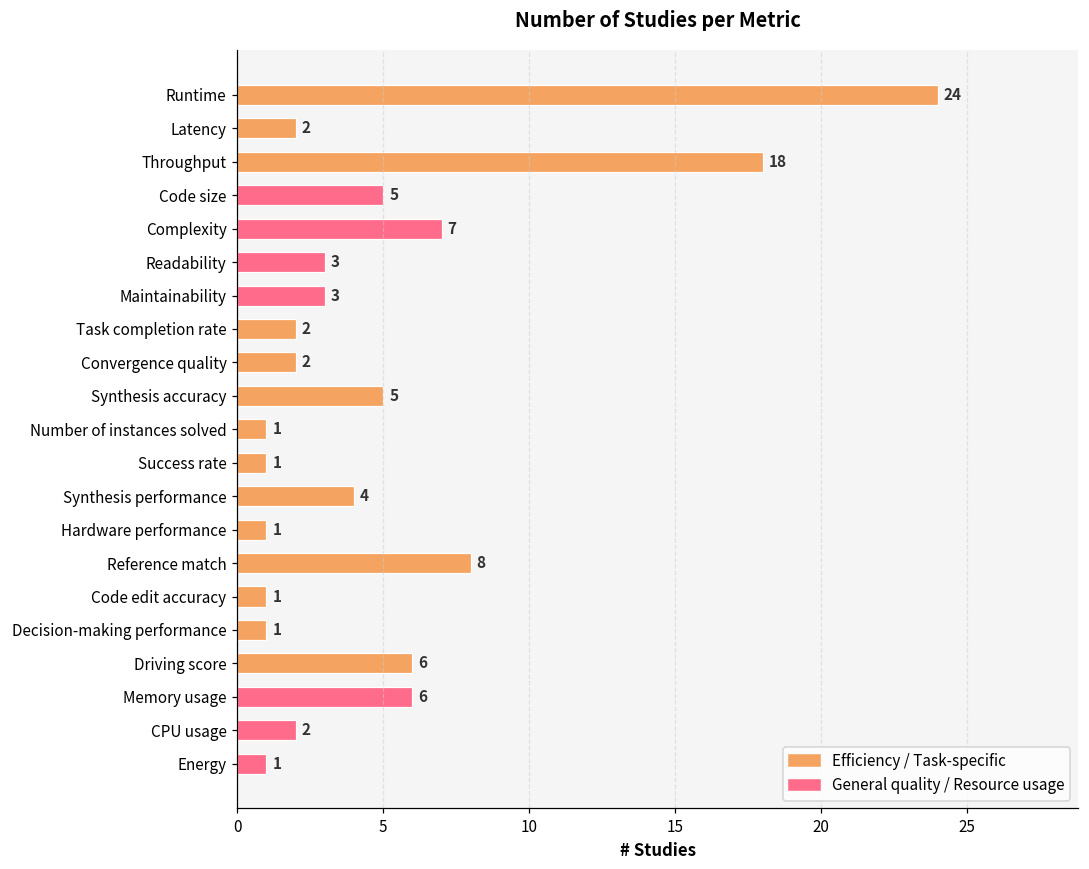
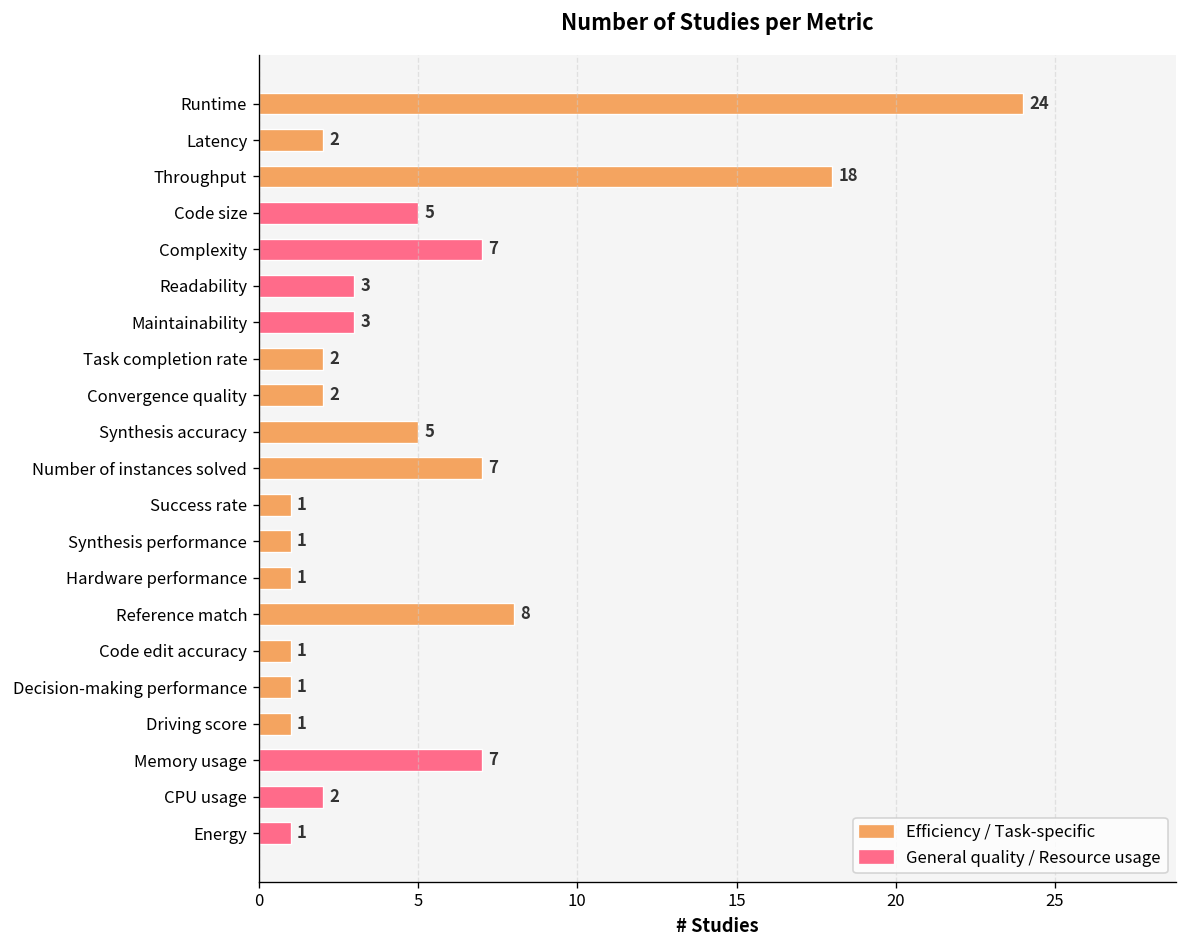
  {
    "Runtime": 24,
    "Latency": 2,
    "Throughput": 18,
    "Code size": 5,
    "Complexity": 7,
    "Readability": 3,
    "Maintainability": 3,
    "Task completion rate": 2,
    "Convergence quality": 2,
    "Synthesis accuracy": 5,
-   "Number of instances solved": 1,
+   "Number of instances solved": 7,
    "Success rate": 1,
-   "Synthesis performance": 4,
+   "Synthesis performance": 1,
    "Hardware performance": 1,
    "Reference match": 8,
    "Code edit accuracy": 1,
    "Decision-making performance": 1,
-   "Driving score": 6,
-   "Memory usage": 6,
+   "Driving score": 1,
+   "Memory usage": 7,
    "CPU usage": 2,
    "Energy": 1
  }
